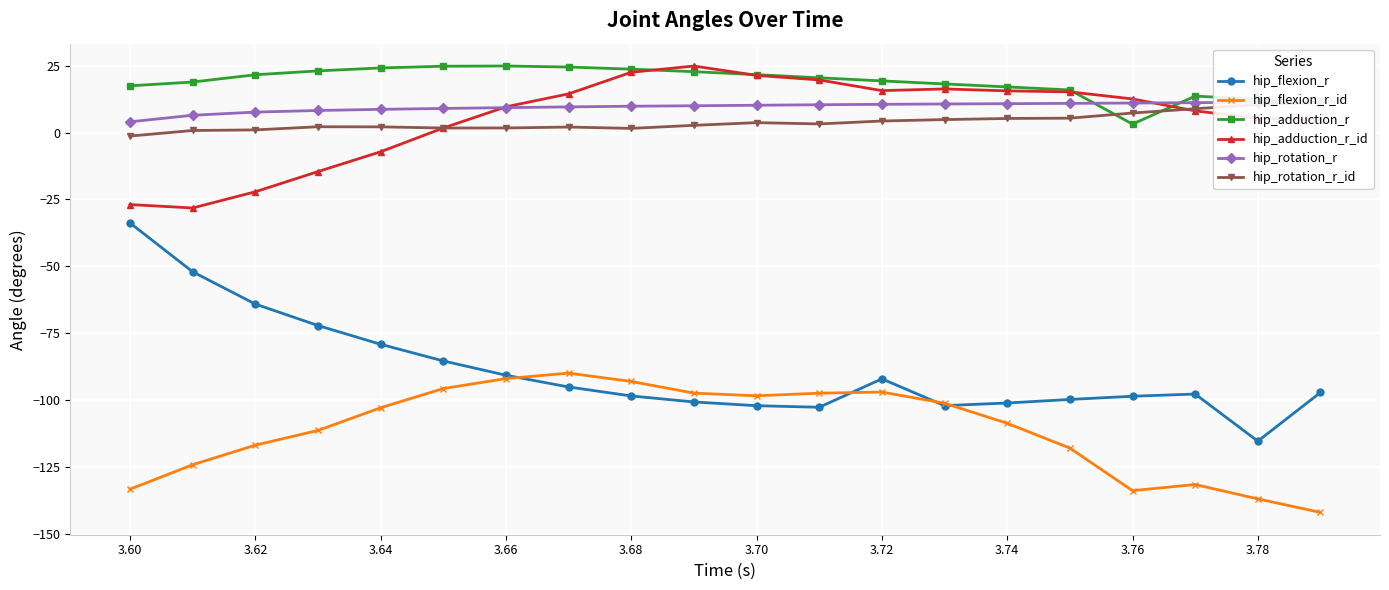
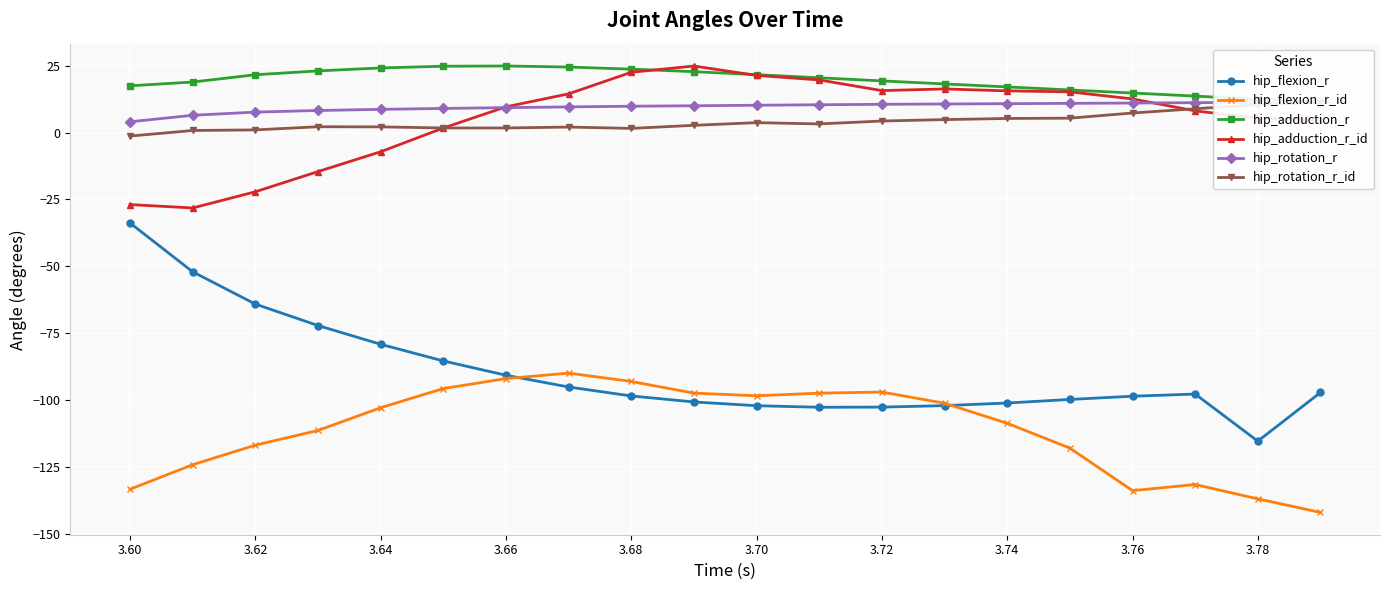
  {
    "hip_flexion_r": {
      "3.60": -34,
      "3.62": -64,
      "3.64": -79,
      "3.66": -91,
      "3.68": -98,
      "3.70": -102,
-     "3.72": -92,
+     "3.72": -103,
      "3.74": -101,
      "3.76": -98,
      "3.78": -115
    },
    "hip_flexion_r_id": {
      "3.60": -133,
      "3.62": -117,
      "3.64": -103,
      "3.66": -92,
      "3.68": -93,
      "3.70": -98,
      "3.72": -97,
      "3.74": -109,
      "3.76": -134,
      "3.78": -137
    },
    "hip_adduction_r": {
      "3.60": 17,
      "3.62": 22,
      "3.64": 24,
      "3.66": 25,
      "3.68": 24,
      "3.72": 19,
      "3.74": 17,
-     "3.76": 3
+     "3.76": 15
    },
    "hip_adduction_r_id": {
      "3.60": -27,
      "3.62": -22,
      "3.64": -7,
      "3.68": 22,
      "3.72": 16,
      "3.74": 16,
      "3.76": 13
    },
    "hip_rotation_r": {
      "3.60": 4,
      "3.62": 8,
      "3.64": 9,
      "3.68": 10,
      "3.70": 10,
      "3.72": 11,
      "3.74": 11,
      "3.76": 11
    },
    "hip_rotation_r_id": {
      "3.60": -1,
      "3.62": 1,
      "3.64": 2,
      "3.66": 2,
      "3.68": 2,
      "3.70": 4,
      "3.72": 4,
      "3.74": 5,
      "3.76": 7
    }
  }
